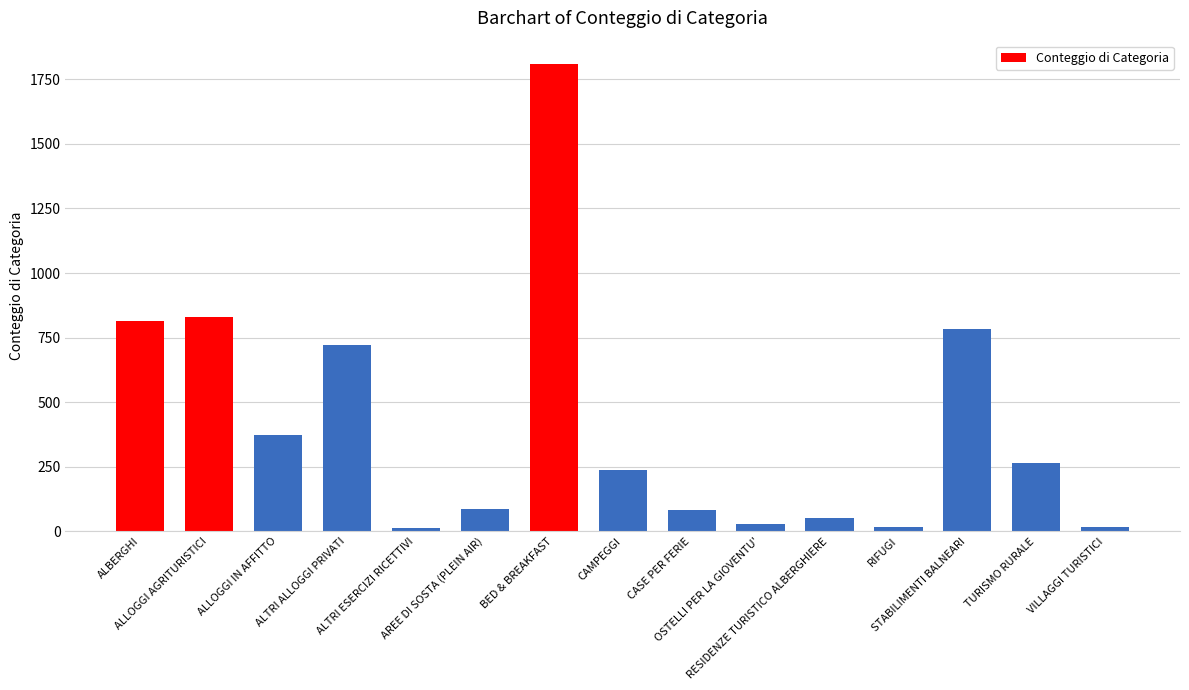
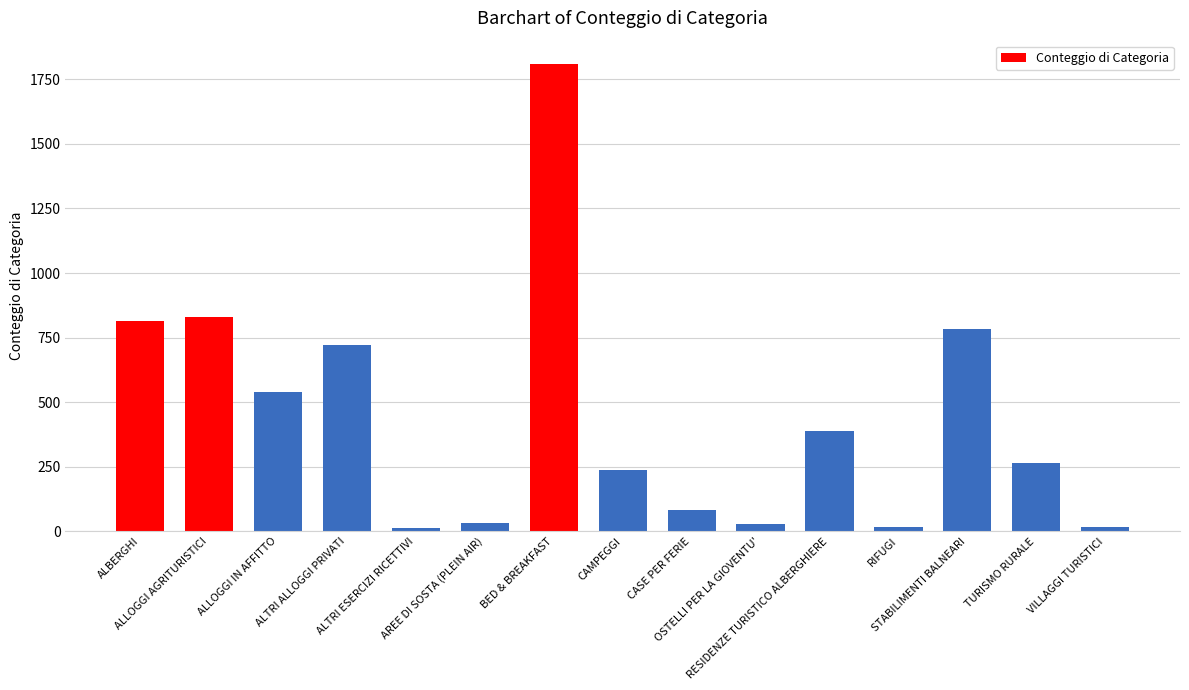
  {
    "ALBERGHI": 810,
    "ALLOGGI AGRITURISTICI": 830,
-   "ALLOGGI IN AFFITTO": 370,
+   "ALLOGGI IN AFFITTO": 540,
    "ALTRI ALLOGGI PRIVATI": 720,
    "ALTRI ESERCIZI RICETTIVI": 10,
-   "AREE DI SOSTA (PLEIN AIR)": 90,
+   "AREE DI SOSTA (PLEIN AIR)": 30,
    "BED & BREAKFAST": 1810,
    "CAMPEGGI": 240,
    "CASE PER FERIE": 80,
    "OSTELLI PER LA GIOVENTU'": 30,
-   "RESIDENZE TURISTICO ALBERGHIERE": 50,
+   "RESIDENZE TURISTICO ALBERGHIERE": 390,
    "RIFUGI": 20,
    "STABILIMENTI BALNEARI": 790,
    "TURISMO RURALE": 270,
    "VILLAGGI TURISTICI": 20
  }
